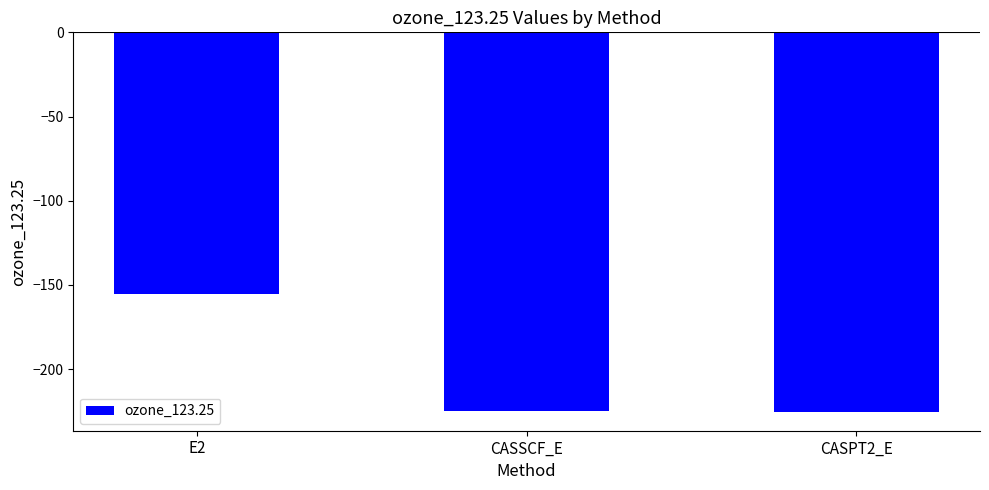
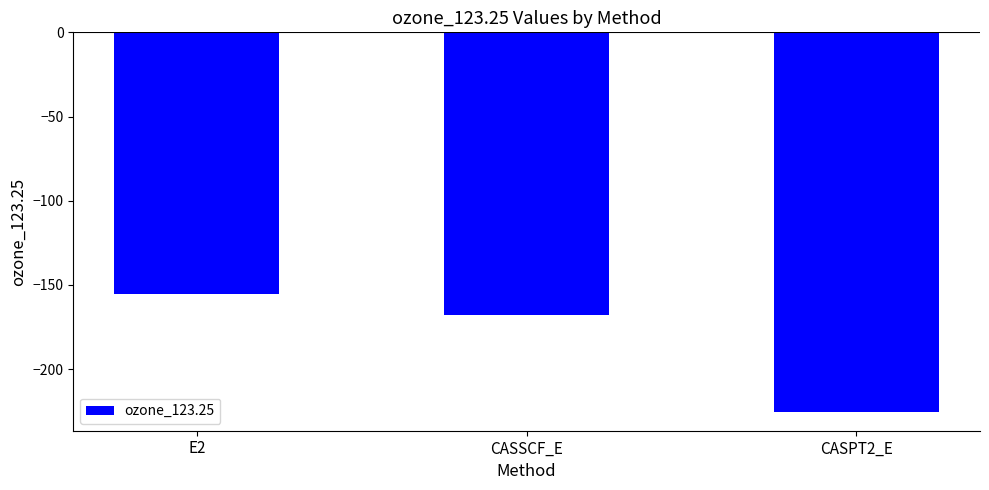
  {
    "E2": -155,
-   "CASSCF_E": -225,
+   "CASSCF_E": -168,
    "CASPT2_E": -225
  }
